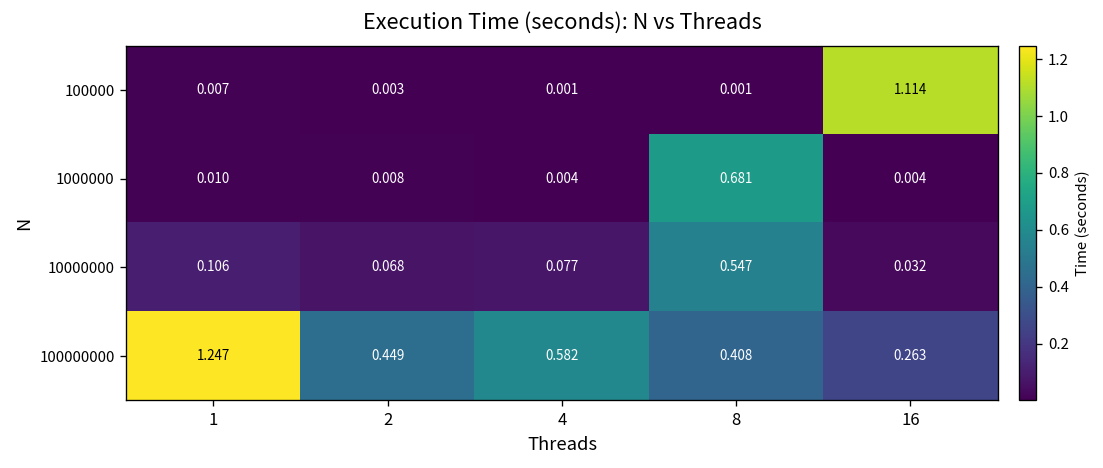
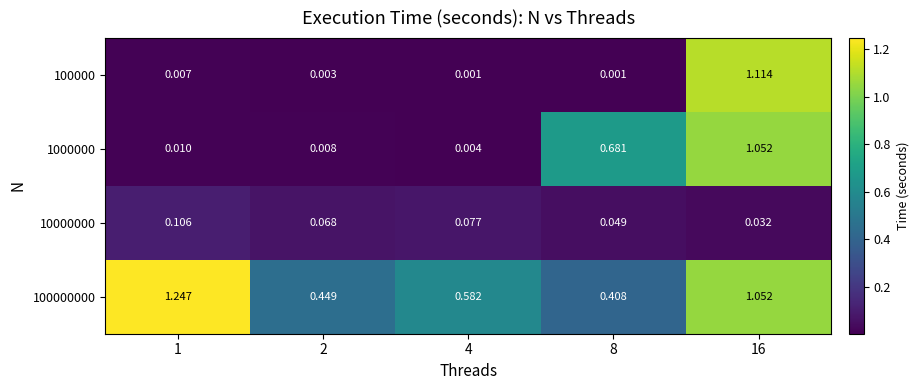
  {
    "100000": {
      "1": 0.007,
      "2": 0.003,
      "4": 0.001,
      "8": 0.001,
      "16": 1.114
    },
    "1000000": {
      "1": 0.010,
      "2": 0.008,
      "4": 0.004,
      "8": 0.681,
-     "16": 0.004
+     "16": 1.052
    },
    "10000000": {
      "1": 0.106,
      "2": 0.068,
      "4": 0.077,
-     "8": 0.547,
+     "8": 0.049,
      "16": 0.032
    },
    "100000000": {
      "1": 1.247,
      "2": 0.449,
      "4": 0.582,
      "8": 0.408,
-     "16": 0.263
+     "16": 1.052
    }
  }
